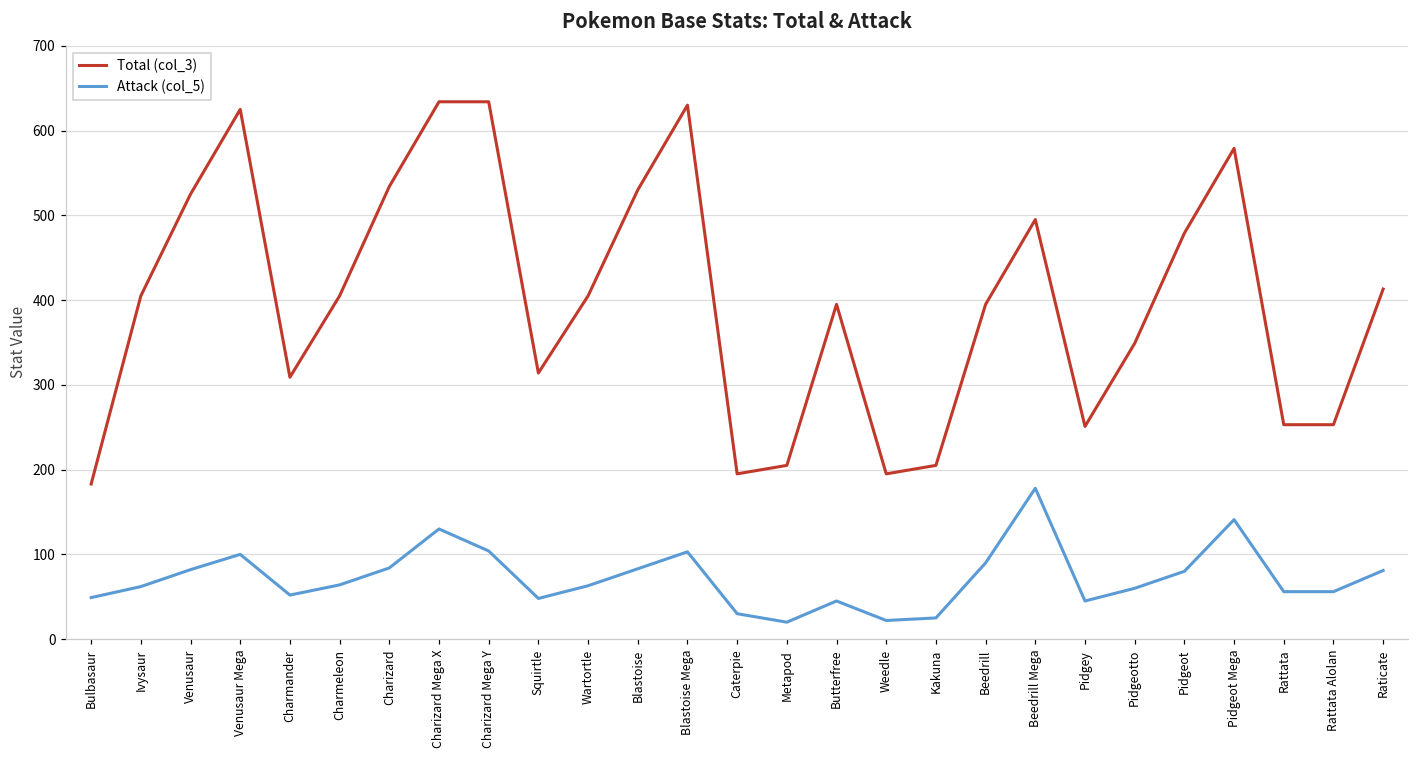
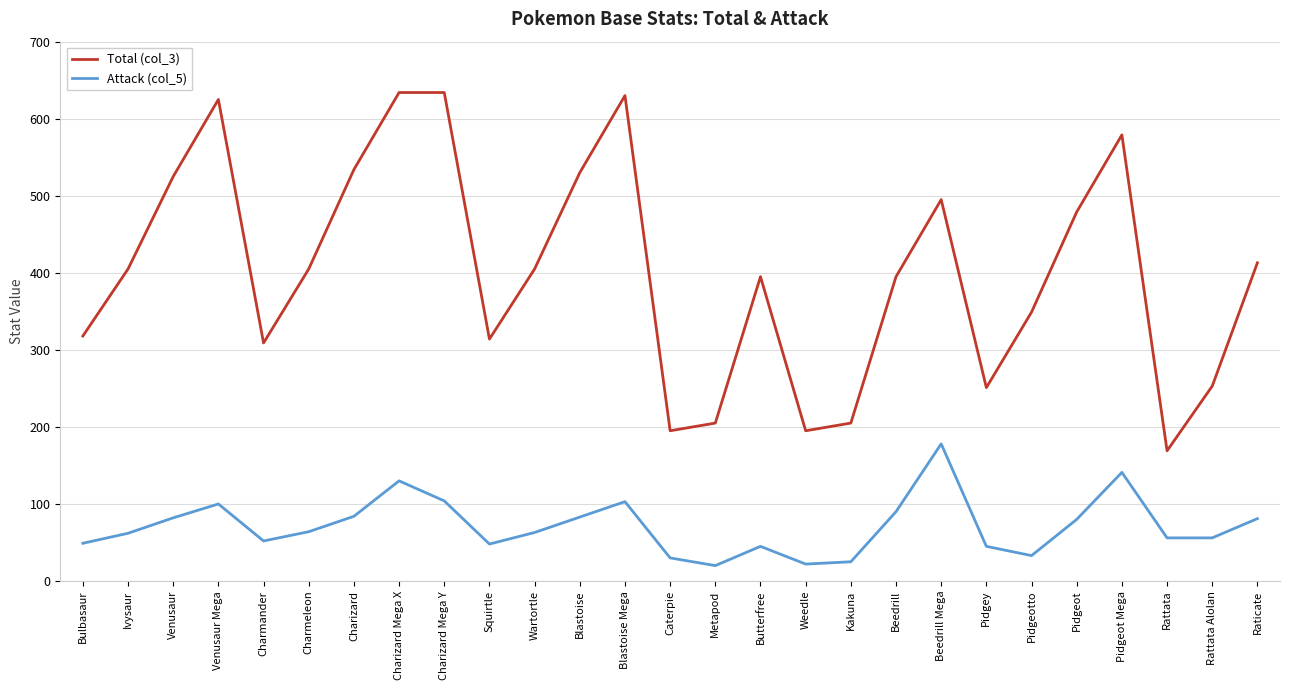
  {
    "Total (col_3)": {
-     "Bulbasaur": 180,
+     "Bulbasaur": 320,
      "Ivysaur": 410,
      "Venusaur": 530,
      "Venusaur Mega": 630,
      "Charmander": 310,
      "Charmeleon": 410,
      "Charizard": 530,
      "Charizard Mega X": 630,
      "Charizard Mega Y": 630,
      "Squirtle": 310,
      "Wartortle": 410,
      "Blastoise": 530,
      "Blastoise Mega": 630,
      "Caterpie": 200,
      "Metapod": 210,
      "Butterfree": 400,
      "Weedle": 200,
      "Kakuna": 210,
      "Beedrill": 400,
      "Beedrill Mega": 500,
      "Pidgey": 250,
      "Pidgeotto": 350,
      "Pidgeot": 480,
      "Pidgeot Mega": 580,
-     "Rattata": 250,
+     "Rattata": 170,
      "Rattata Alolan": 250,
      "Raticate": 410
    },
    "Attack (col_5)": {
      "Bulbasaur": 50,
      "Ivysaur": 60,
      "Venusaur": 80,
      "Venusaur Mega": 100,
      "Charmander": 50,
      "Charmeleon": 60,
      "Charizard": 80,
      "Charizard Mega X": 130,
      "Charizard Mega Y": 100,
      "Squirtle": 50,
      "Wartortle": 60,
      "Blastoise": 80,
      "Blastoise Mega": 100,
      "Caterpie": 30,
      "Metapod": 20,
      "Butterfree": 50,
      "Weedle": 20,
      "Kakuna": 30,
      "Beedrill": 90,
      "Beedrill Mega": 180,
      "Pidgey": 50,
-     "Pidgeotto": 60,
+     "Pidgeotto": 30,
      "Pidgeot": 80,
      "Pidgeot Mega": 140,
      "Rattata": 60,
      "Rattata Alolan": 60,
      "Raticate": 80
    }
  }
